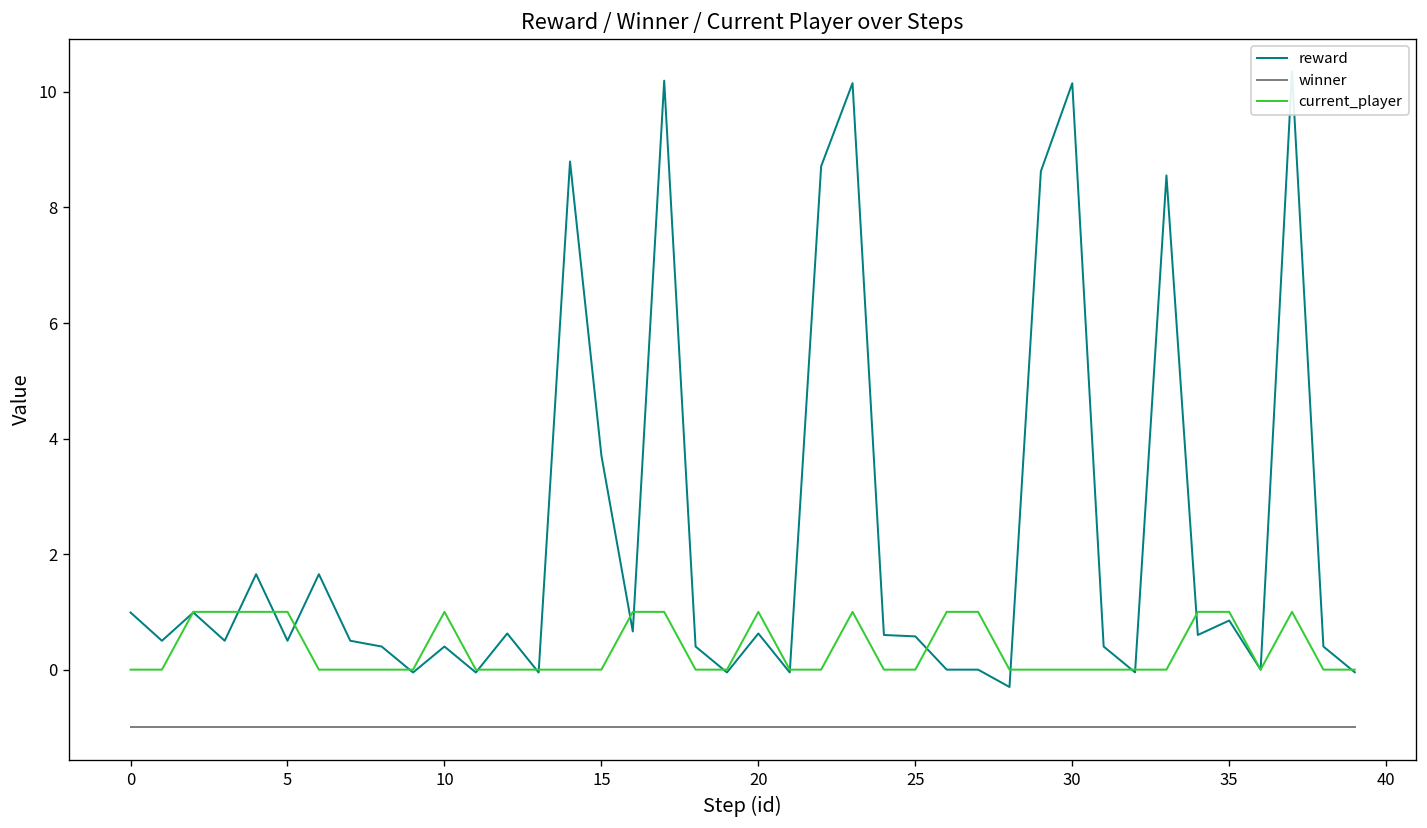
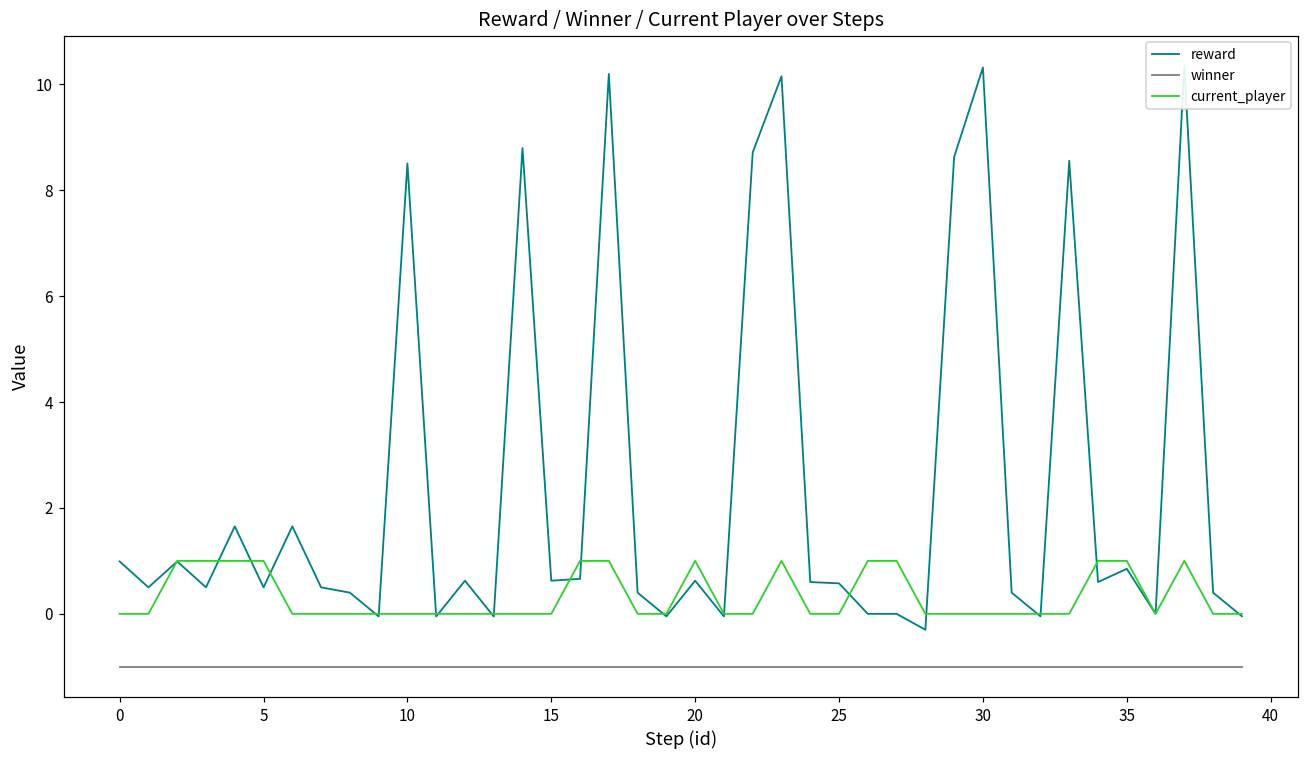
  {
    "reward": {
      "0": 1.0,
      "5": 0.5,
-     "10": 0.4,
-     "15": 3.7,
+     "10": 8.5,
+     "15": 0.6,
      "20": 0.6,
      "25": 0.6,
-     "30": 10.1,
+     "30": 10.3,
      "35": 0.9
    },
    "winner": {
      "0": -1.0,
      "5": -1.0,
      "10": -1.0,
      "15": -1.0,
      "20": -1.0,
      "25": -1.0,
      "30": -1.0,
      "35": -1.0
    },
    "current_player": {
      "0": 0,
      "5": 1,
-     "10": 1,
+     "10": 0,
      "15": 0,
      "20": 1,
      "25": 0,
      "30": 0,
      "35": 1
    }
  }
